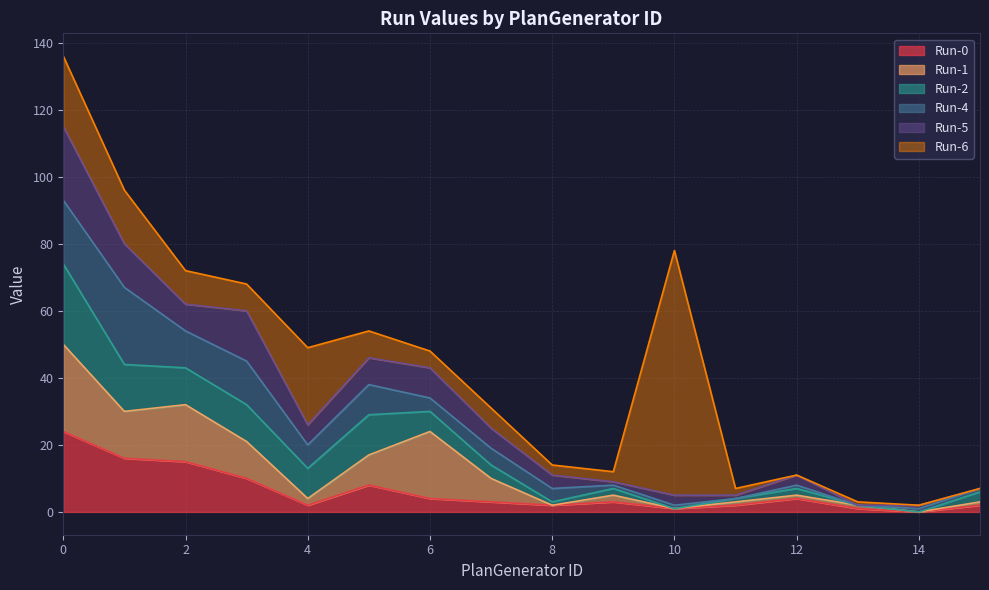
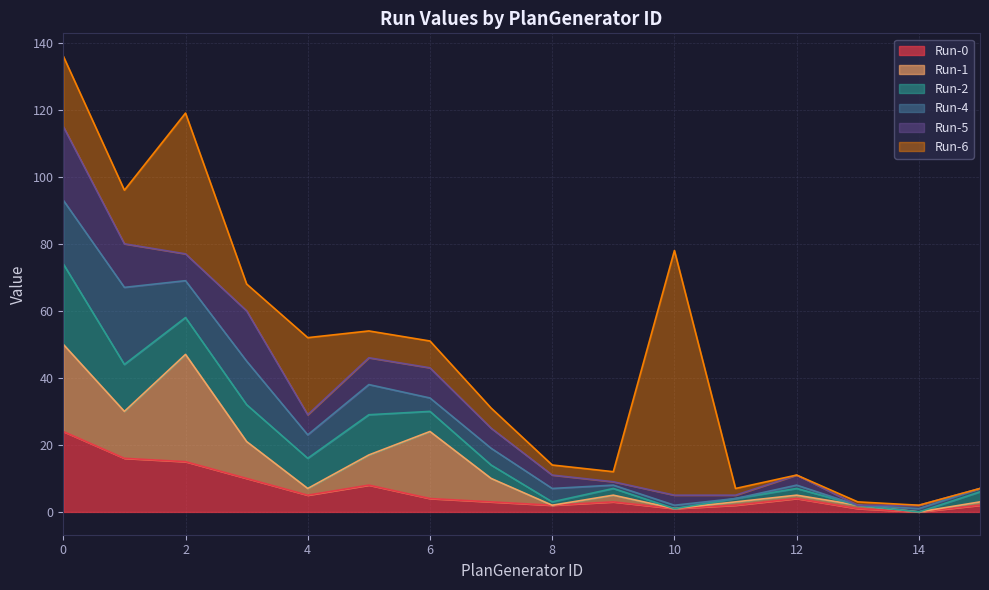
  {
    "Run-0": {
      "0": 24,
      "2": 15,
-     "4": 2,
+     "4": 5,
      "6": 4,
      "12": 4
    },
    "Run-1": {
      "0": 26,
-     "2": 17,
+     "2": 32,
      "4": 2,
      "6": 20,
      "12": 1
    },
    "Run-6": {
      "0": 21,
-     "2": 10,
+     "2": 42,
      "4": 23,
-     "6": 5,
+     "6": 8,
      "8": 3,
      "10": 73
    }
  }
